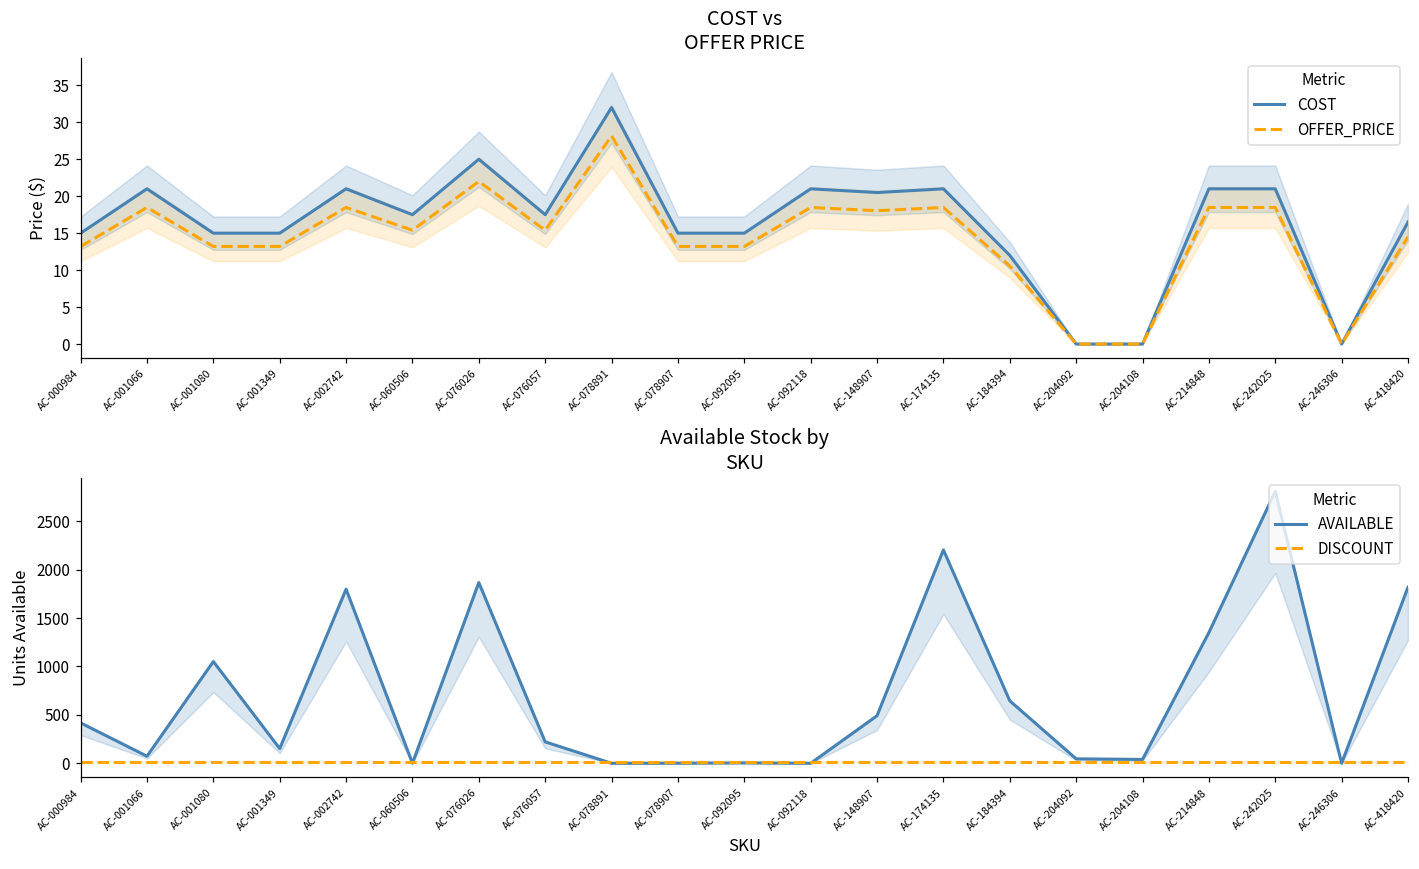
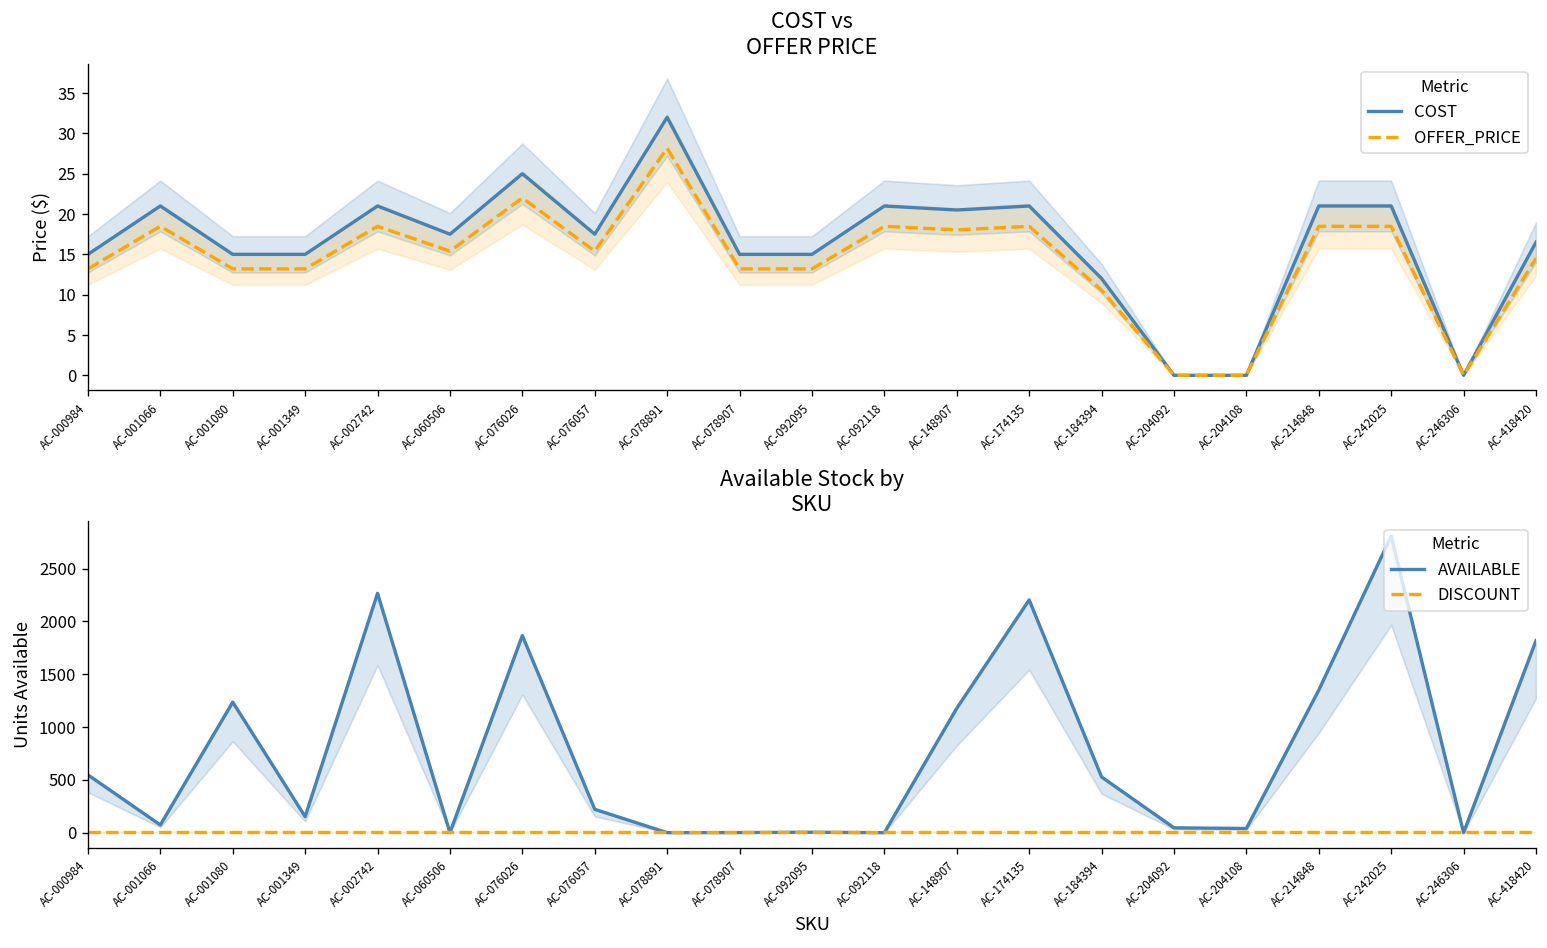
  {
    "Available Stock by SKU": {
      "AVAILABLE": {
-       "AC-000984": 400,
+       "AC-000984": 500,
        "AC-001066": 100,
-       "AC-001080": 1100,
+       "AC-001080": 1200,
        "AC-001349": 200,
-       "AC-002742": 1800,
+       "AC-002742": 2300,
        "AC-076026": 1900,
        "AC-076057": 200,
-       "AC-148907": 500,
+       "AC-148907": 1200,
        "AC-174135": 2200,
-       "AC-184394": 600,
+       "AC-184394": 500,
        "AC-204092": 0,
        "AC-214848": 1400,
        "AC-418420": 1800
      },
      "DISCOUNT": {
        "AC-000984": 0,
        "AC-001066": 0,
        "AC-001080": 0,
        "AC-001349": 0,
        "AC-002742": 0,
        "AC-076026": 0,
        "AC-076057": 0,
        "AC-148907": 0,
        "AC-174135": 0,
        "AC-184394": 0,
        "AC-204092": 0,
        "AC-214848": 0,
        "AC-242025": 0,
        "AC-418420": 0
      }
    }
  }
